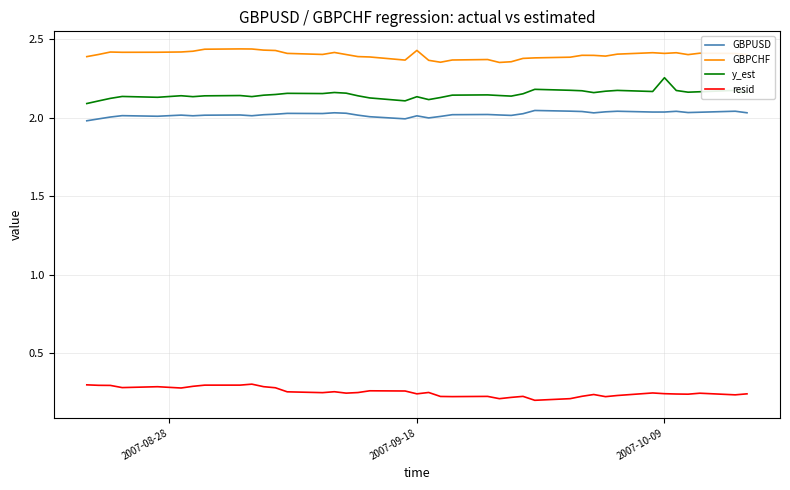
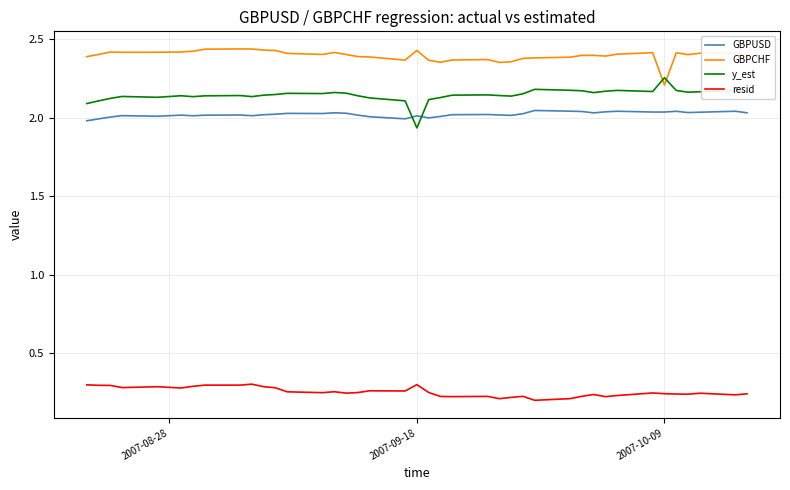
  {
    "GBPUSD": {
      "2007-09-18": 2.01,
      "2007-10-09": 2.04
    },
    "GBPCHF": {
      "2007-09-18": 2.43,
-     "2007-10-09": 2.41
+     "2007-10-09": 2.21
    },
    "y_est": {
-     "2007-09-18": 2.13,
+     "2007-09-18": 1.94,
      "2007-10-09": 2.26
    },
    "resid": {
-     "2007-09-18": 0.24,
+     "2007-09-18": 0.30,
      "2007-10-09": 0.24
    }
  }
